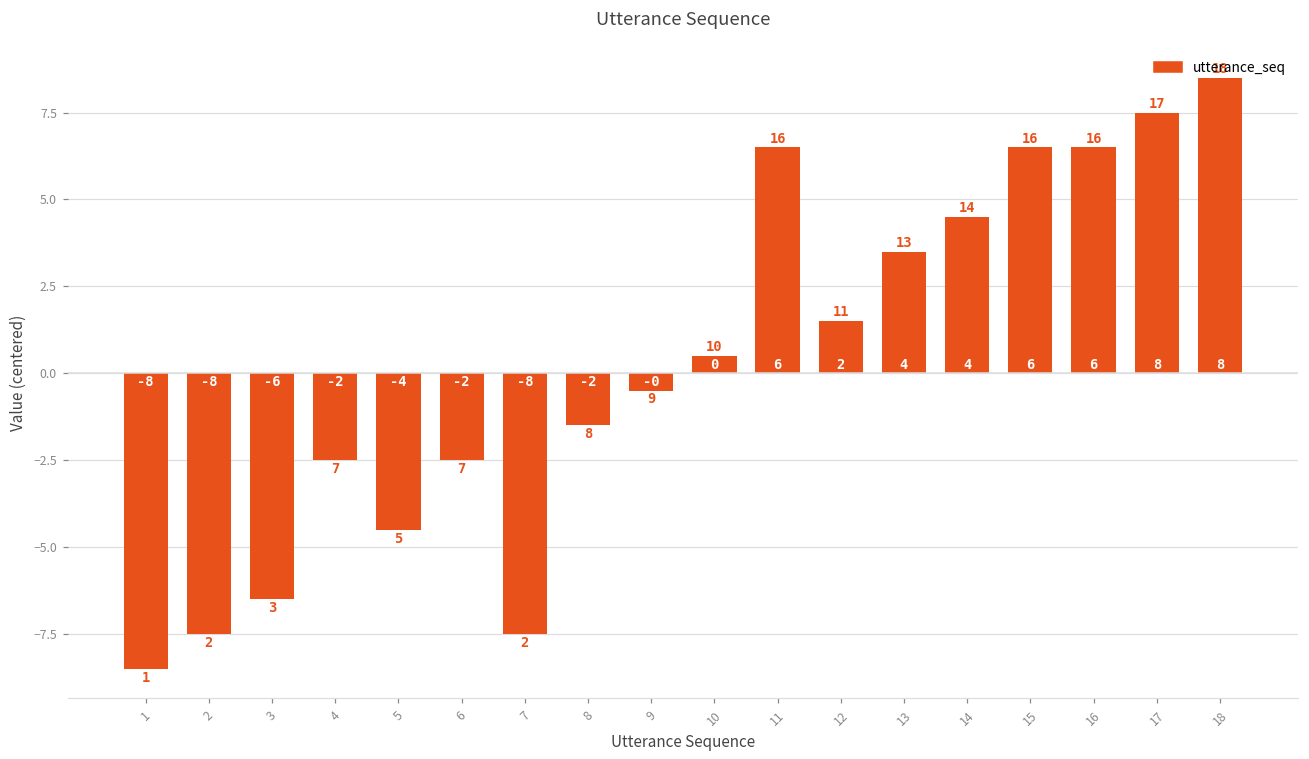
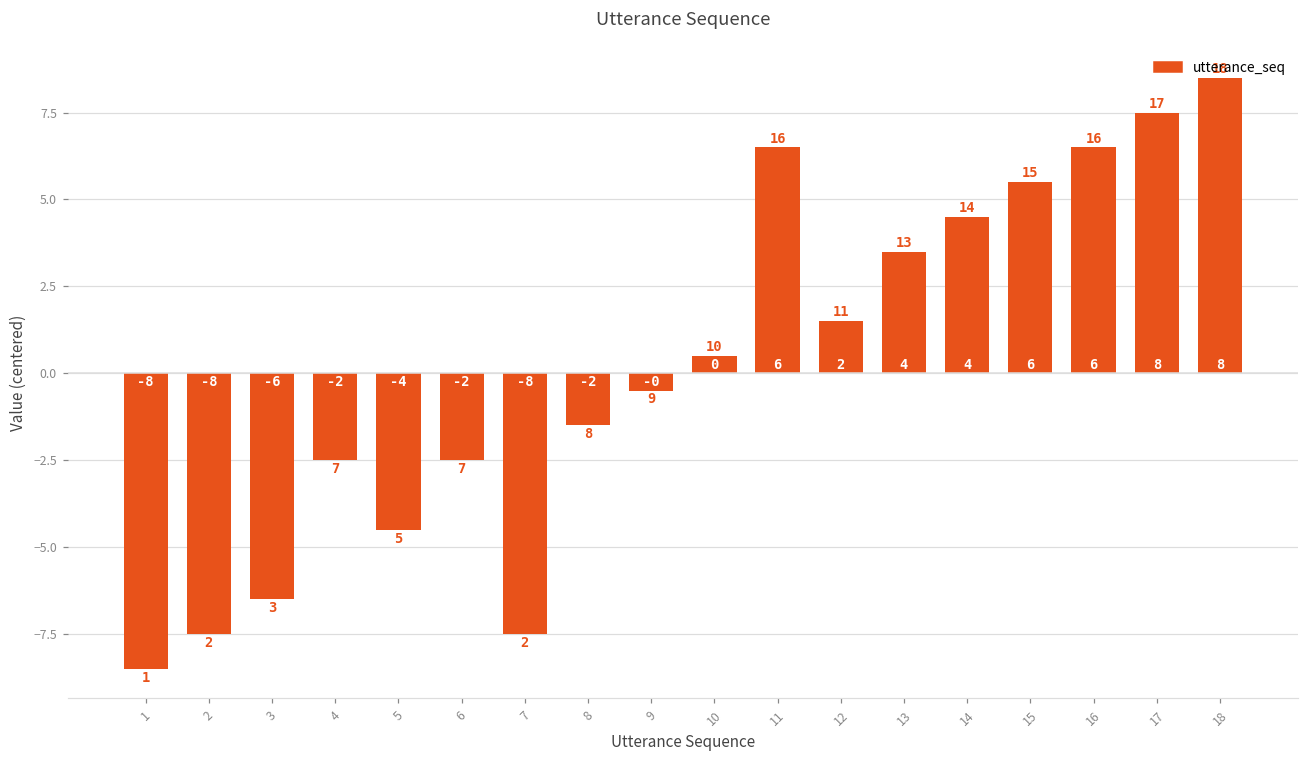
  {
    "1": -8,
    "2": -8,
    "3": -6,
    "4": -2,
    "5": -4,
    "6": -2,
    "7": -8,
    "8": -2,
    "9": -0,
    "10": 0,
    "11": 6,
    "12": 2,
    "13": 4,
    "14": 4,
-   "15": 16,
+   "15": 15,
    "16": 6,
    "17": 8,
    "18": 8
  }
